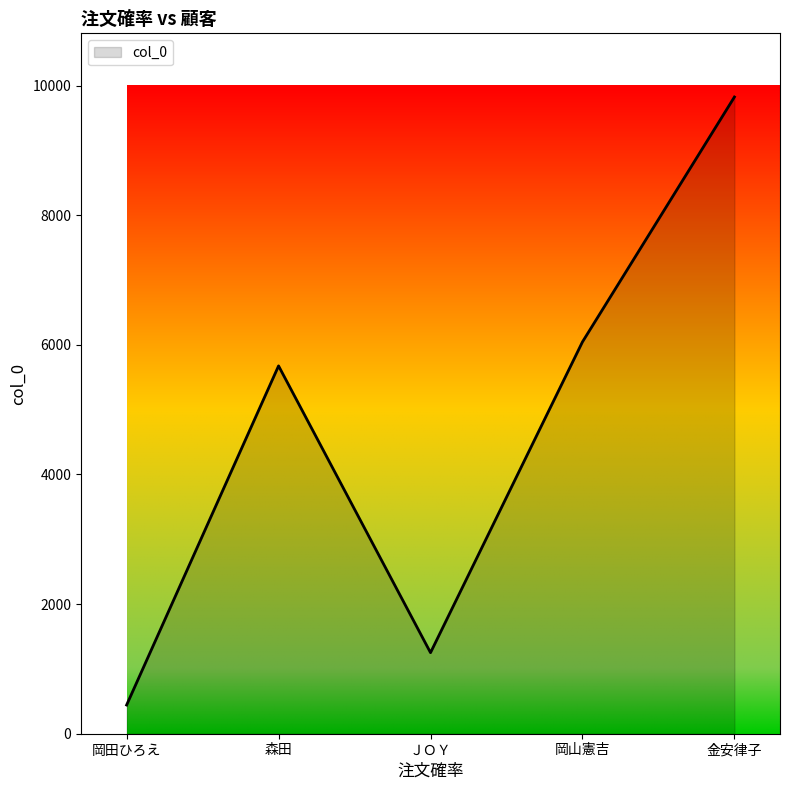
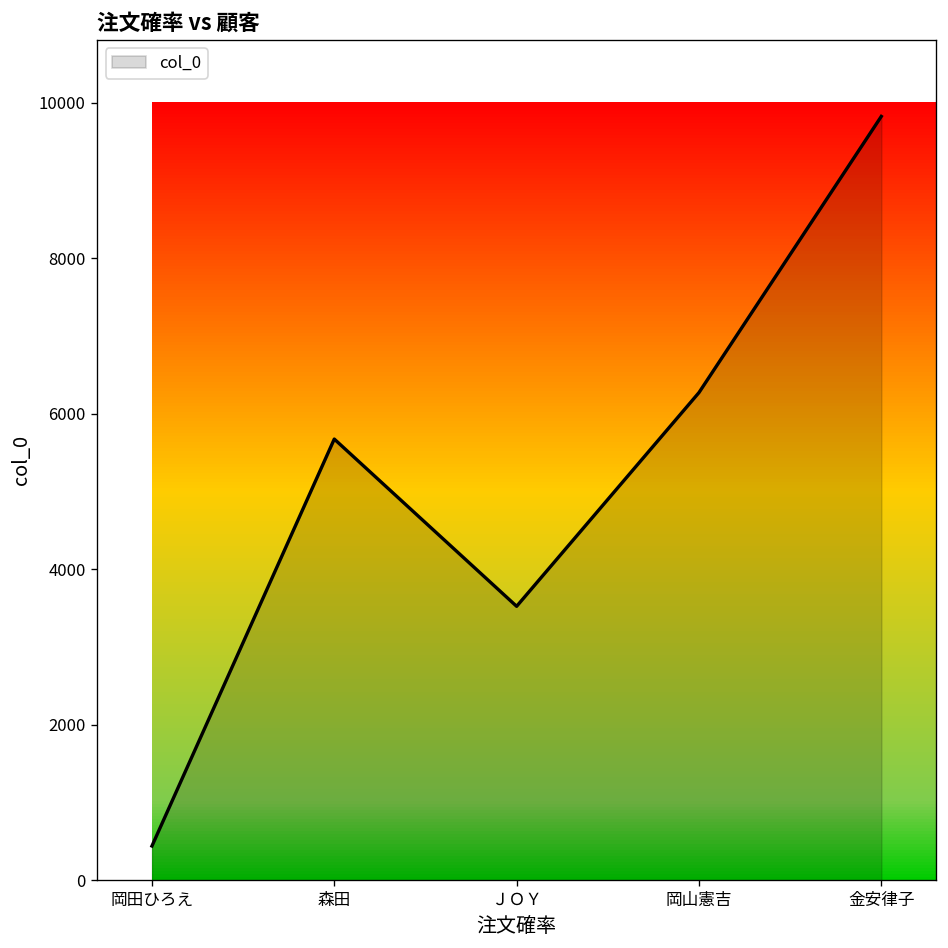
  {
    "岡田ひろえ": 400,
    "森田": 5700,
-   "ＪＯＹ": 1300,
-   "岡山憲吉": 6000,
+   "ＪＯＹ": 3500,
+   "岡山憲吉": 6300,
    "金安律子": 9800
  }
